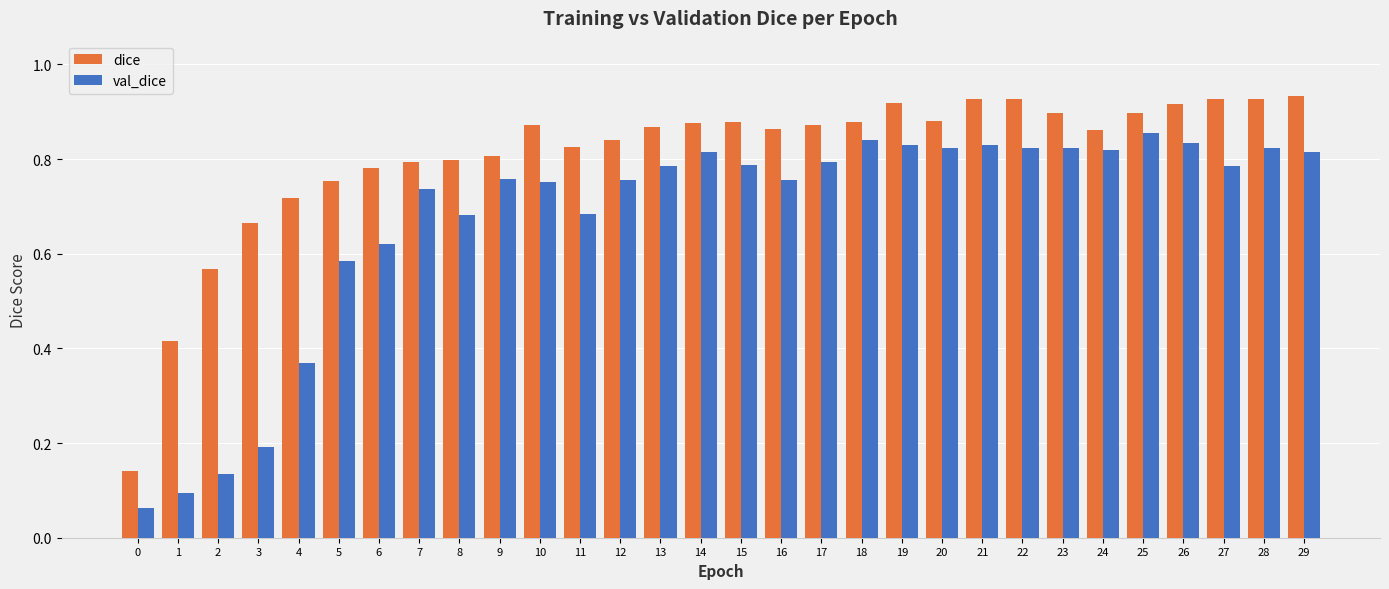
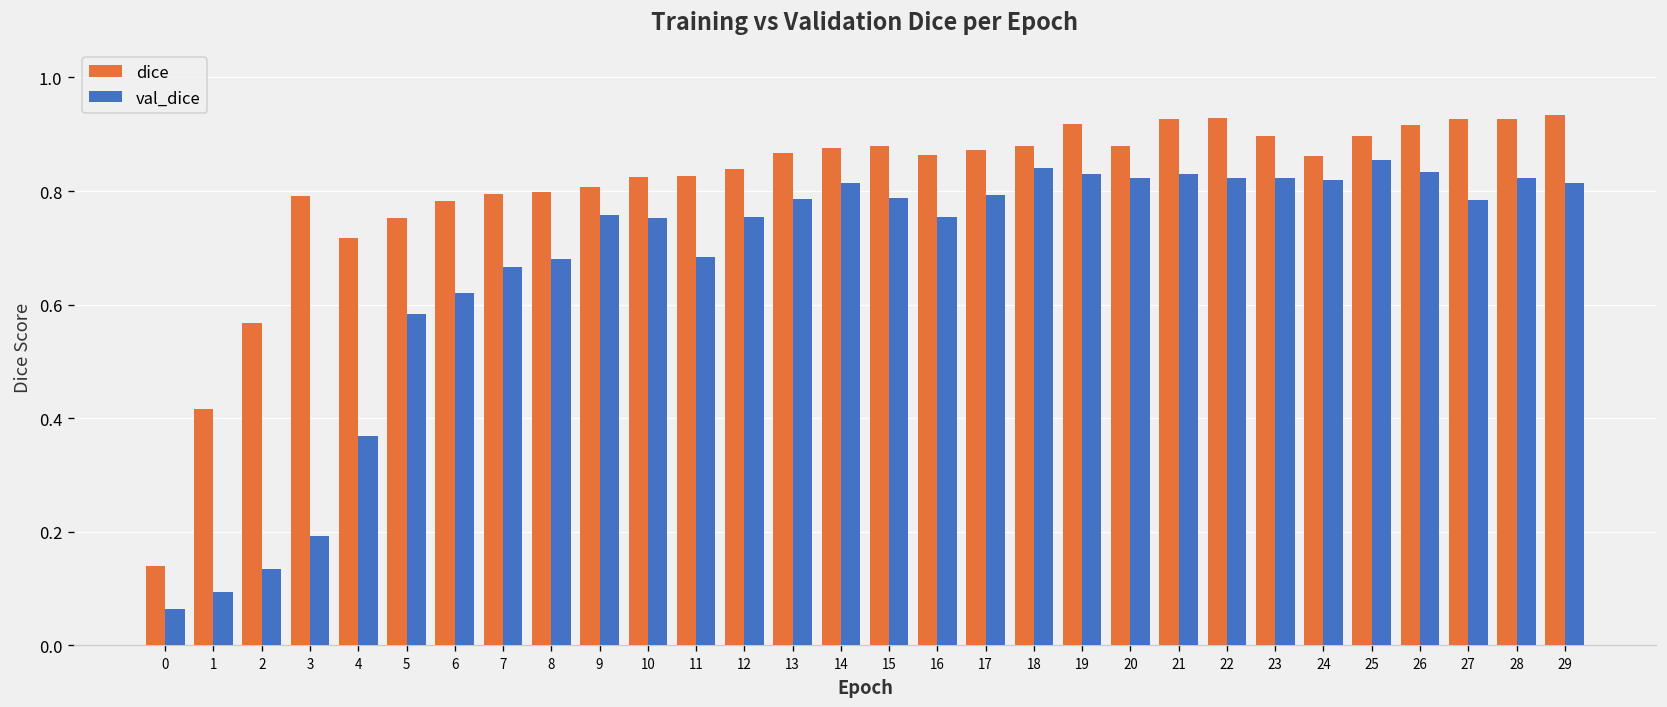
  {
    "dice": {
      "0": 0.14,
      "1": 0.42,
      "2": 0.57,
-     "3": 0.67,
+     "3": 0.79,
      "4": 0.72,
      "5": 0.75,
      "6": 0.78,
      "7": 0.79,
      "8": 0.80,
      "9": 0.81,
-     "10": 0.87,
+     "10": 0.83,
      "11": 0.83,
      "12": 0.84,
      "13": 0.87,
      "14": 0.88,
      "15": 0.88,
      "16": 0.86,
      "17": 0.87,
      "18": 0.88,
      "19": 0.92,
      "20": 0.88,
      "21": 0.93,
      "22": 0.93,
      "23": 0.90,
      "24": 0.86,
      "25": 0.90,
      "26": 0.92,
      "27": 0.93,
      "28": 0.93,
      "29": 0.93
    },
    "val_dice": {
      "0": 0.06,
      "1": 0.09,
      "2": 0.13,
      "3": 0.19,
      "4": 0.37,
      "5": 0.58,
      "6": 0.62,
-     "7": 0.74,
+     "7": 0.67,
      "8": 0.68,
      "9": 0.76,
      "10": 0.75,
      "11": 0.68,
      "12": 0.76,
      "13": 0.79,
      "14": 0.81,
      "15": 0.79,
      "16": 0.76,
      "17": 0.79,
      "18": 0.84,
      "19": 0.83,
      "20": 0.82,
      "21": 0.83,
      "22": 0.82,
      "23": 0.82,
      "24": 0.82,
      "25": 0.85,
      "26": 0.83,
      "27": 0.78,
      "28": 0.82,
      "29": 0.81
    }
  }
